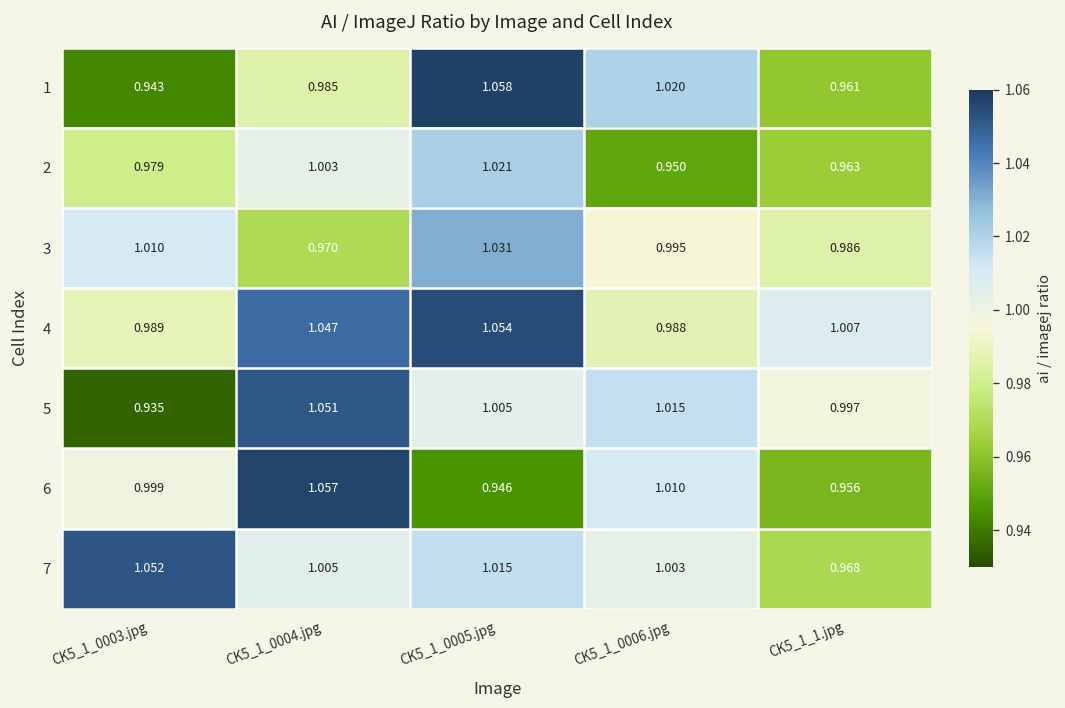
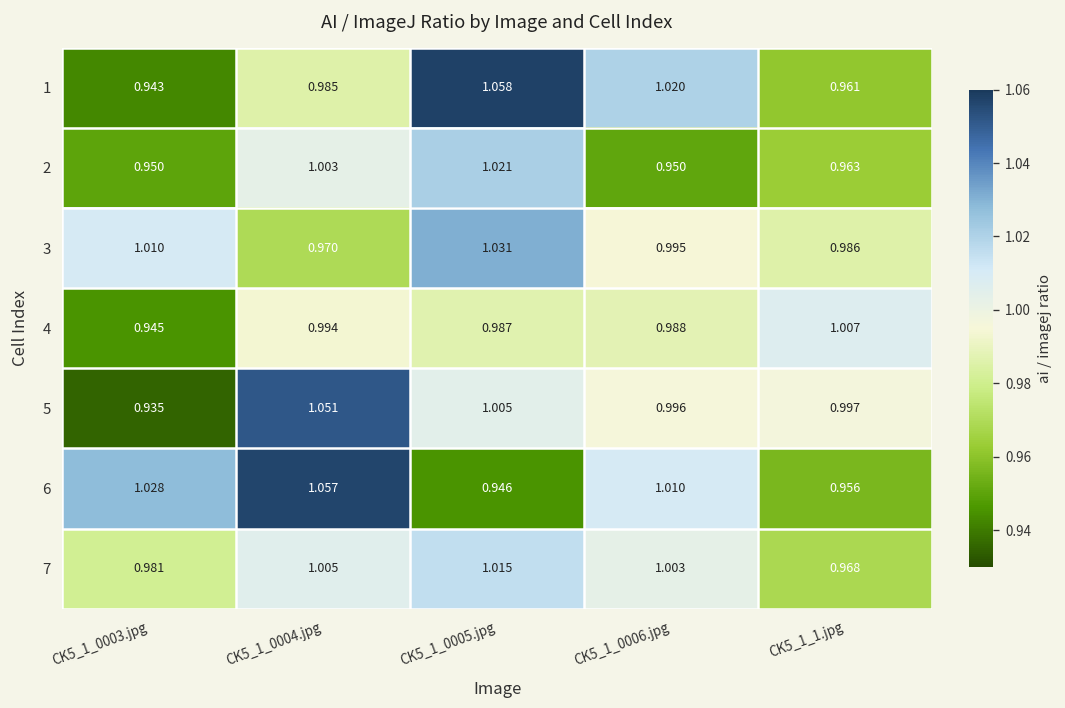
  {
    "1": {
      "CK5_1_0003.jpg": 0.943,
      "CK5_1_0004.jpg": 0.985,
      "CK5_1_0005.jpg": 1.058,
      "CK5_1_0006.jpg": 1.020,
      "CK5_1_1.jpg": 0.961
    },
    "2": {
-     "CK5_1_0003.jpg": 0.979,
+     "CK5_1_0003.jpg": 0.950,
      "CK5_1_0004.jpg": 1.003,
      "CK5_1_0005.jpg": 1.021,
      "CK5_1_0006.jpg": 0.950,
      "CK5_1_1.jpg": 0.963
    },
    "3": {
      "CK5_1_0003.jpg": 1.010,
      "CK5_1_0004.jpg": 0.970,
      "CK5_1_0005.jpg": 1.031,
      "CK5_1_0006.jpg": 0.995,
      "CK5_1_1.jpg": 0.986
    },
    "4": {
-     "CK5_1_0003.jpg": 0.989,
-     "CK5_1_0004.jpg": 1.047,
-     "CK5_1_0005.jpg": 1.054,
+     "CK5_1_0003.jpg": 0.945,
+     "CK5_1_0004.jpg": 0.994,
+     "CK5_1_0005.jpg": 0.987,
      "CK5_1_0006.jpg": 0.988,
      "CK5_1_1.jpg": 1.007
    },
    "5": {
      "CK5_1_0003.jpg": 0.935,
      "CK5_1_0004.jpg": 1.051,
      "CK5_1_0005.jpg": 1.005,
-     "CK5_1_0006.jpg": 1.015,
+     "CK5_1_0006.jpg": 0.996,
      "CK5_1_1.jpg": 0.997
    },
    "6": {
-     "CK5_1_0003.jpg": 0.999,
+     "CK5_1_0003.jpg": 1.028,
      "CK5_1_0004.jpg": 1.057,
      "CK5_1_0005.jpg": 0.946,
      "CK5_1_0006.jpg": 1.010,
      "CK5_1_1.jpg": 0.956
    },
    "7": {
-     "CK5_1_0003.jpg": 1.052,
+     "CK5_1_0003.jpg": 0.981,
      "CK5_1_0004.jpg": 1.005,
      "CK5_1_0005.jpg": 1.015,
      "CK5_1_0006.jpg": 1.003,
      "CK5_1_1.jpg": 0.968
    }
  }
